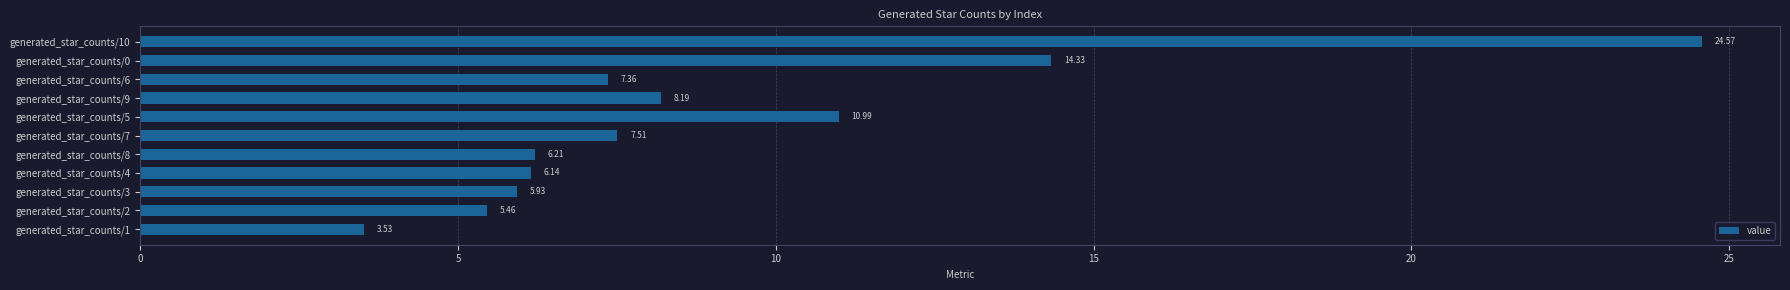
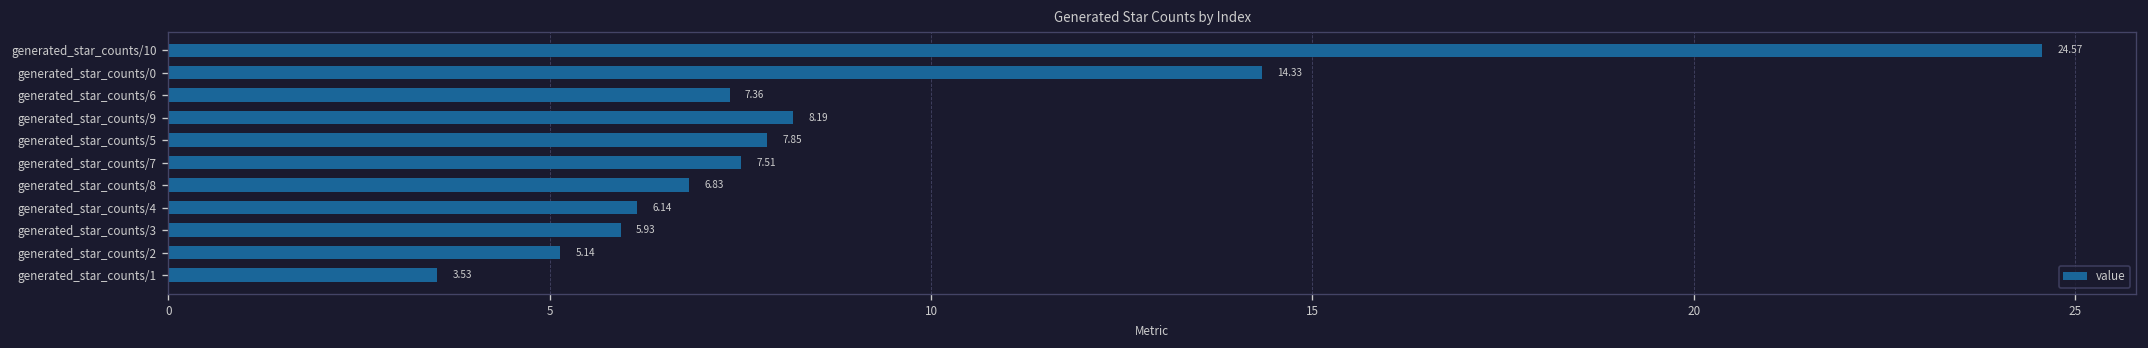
  {
    "generated_star_counts/10": 24.57,
    "generated_star_counts/0": 14.33,
    "generated_star_counts/6": 7.36,
    "generated_star_counts/9": 8.19,
-   "generated_star_counts/5": 10.99,
+   "generated_star_counts/5": 7.85,
    "generated_star_counts/7": 7.51,
-   "generated_star_counts/8": 6.21,
+   "generated_star_counts/8": 6.83,
    "generated_star_counts/4": 6.14,
    "generated_star_counts/3": 5.93,
-   "generated_star_counts/2": 5.46,
+   "generated_star_counts/2": 5.14,
    "generated_star_counts/1": 3.53
  }
